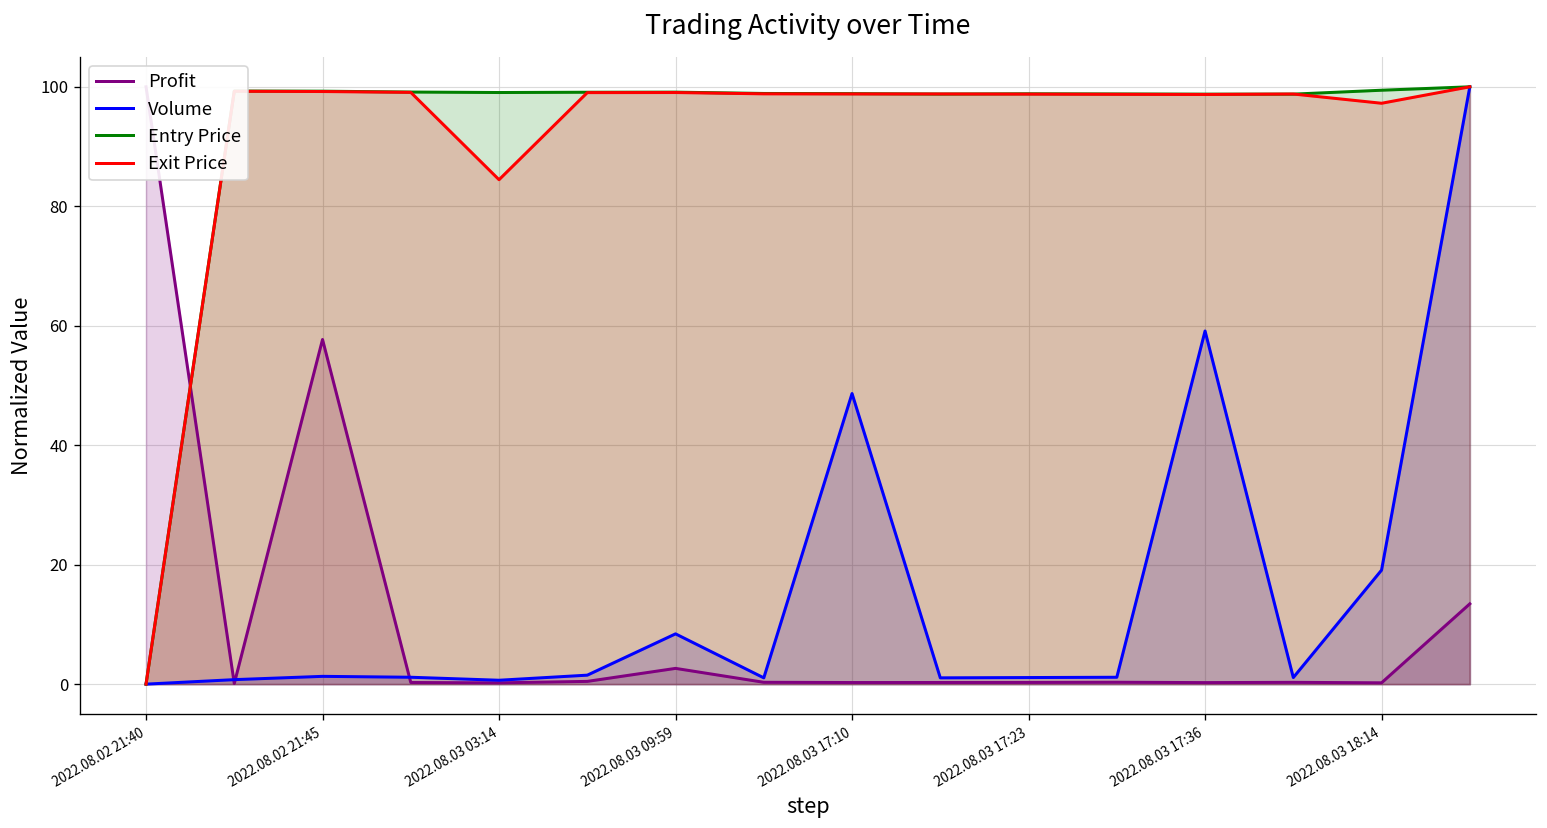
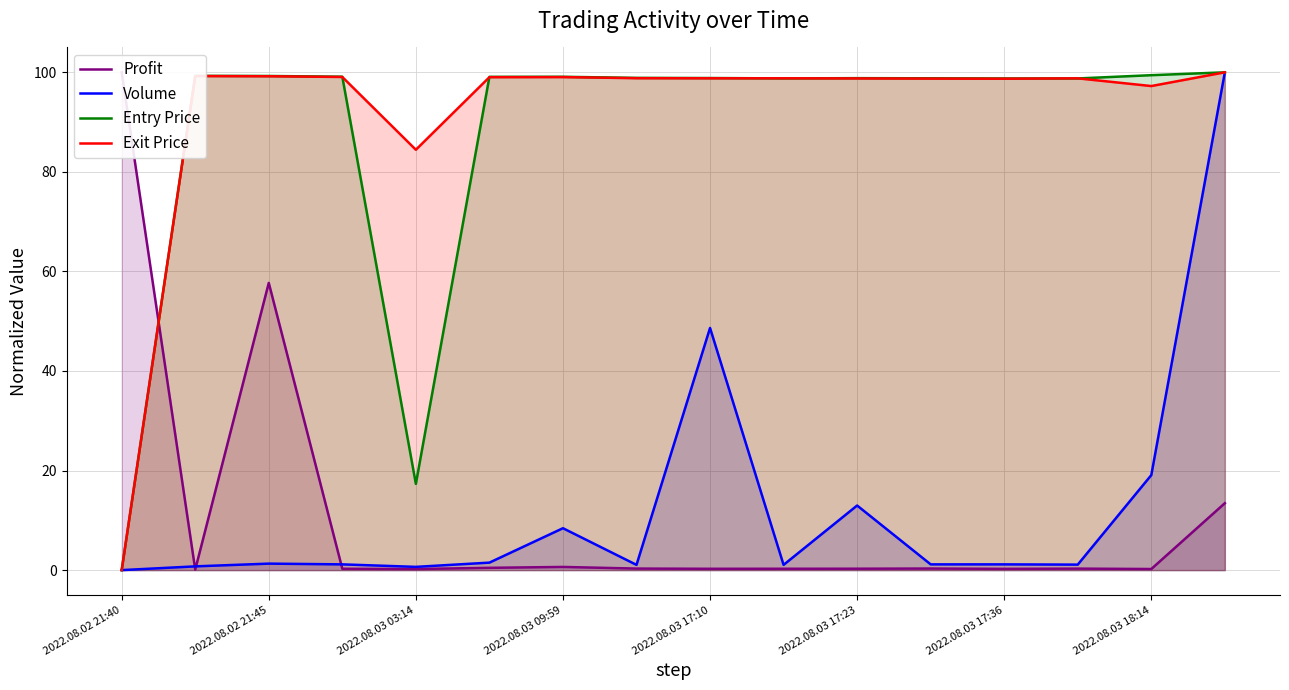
  {
    "Profit": {
      "2022.08.02 21:45": 58,
-     "2022.08.03 09:59": 3,
+     "2022.08.03 09:59": 1,
      "2022.08.03 17:10": 0,
      "2022.08.03 17:23": 0,
      "2022.08.03 17:36": 0,
      "2022.08.03 18:14": 0
    },
    "Volume": {
      "2022.08.02 21:45": 1,
      "2022.08.03 09:59": 8,
      "2022.08.03 17:10": 49,
-     "2022.08.03 17:23": 1,
-     "2022.08.03 17:36": 59,
+     "2022.08.03 17:23": 13,
+     "2022.08.03 17:36": 1,
      "2022.08.03 18:14": 19
    },
    "Entry Price": {
-     "2022.08.03 03:14": 99,
+     "2022.08.03 03:14": 17,
      "2022.08.03 18:14": 99
    },
    "Exit Price": {
      "2022.08.03 03:14": 84,
      "2022.08.03 18:14": 97
    }
  }
